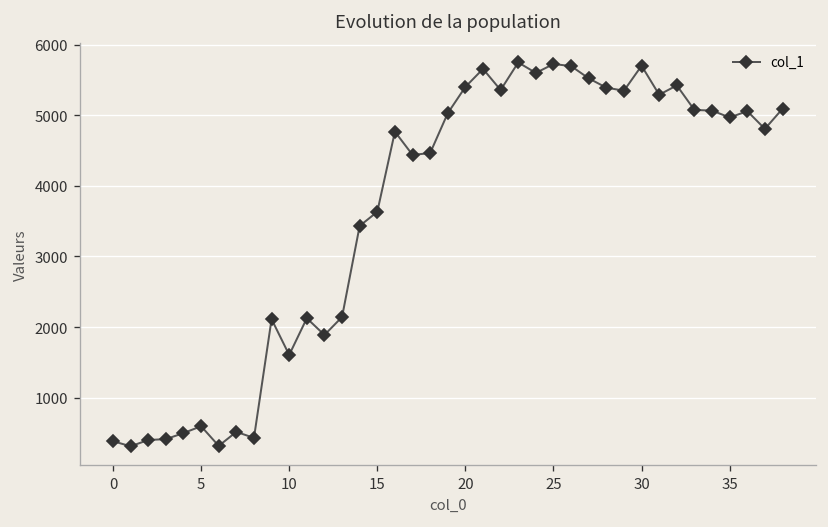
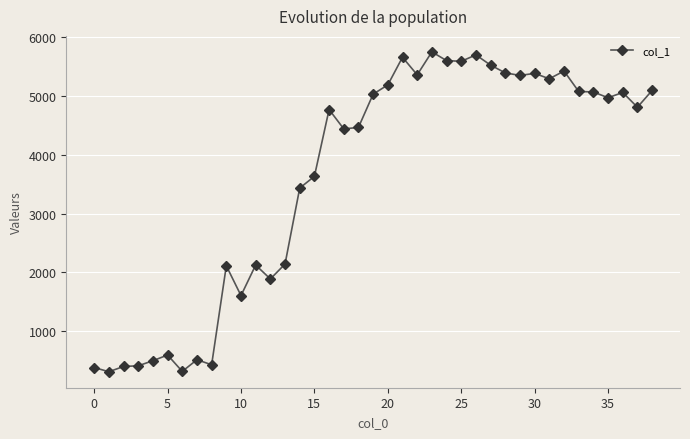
  {
    "0": 400,
    "5": 600,
    "10": 1600,
    "15": 3600,
-   "20": 5400,
-   "25": 5700,
-   "30": 5700,
+   "20": 5200,
+   "25": 5600,
+   "30": 5400,
    "35": 5000
  }
